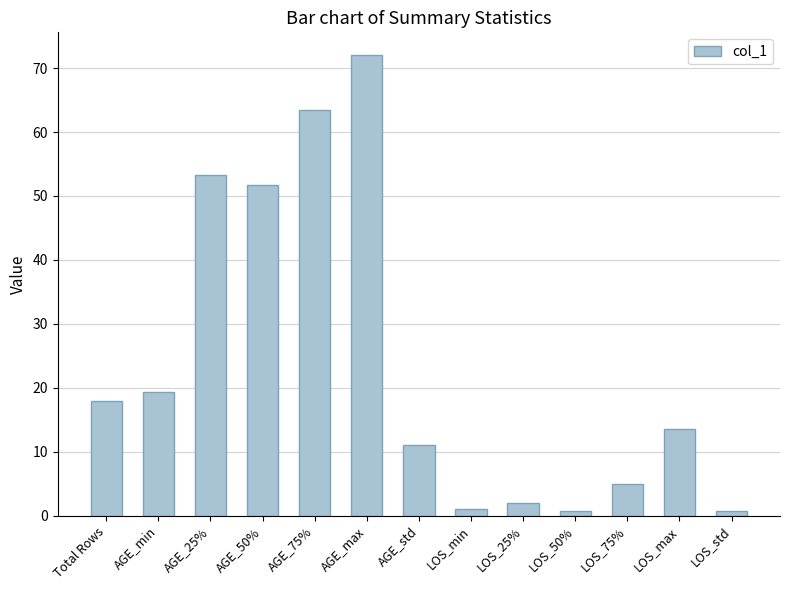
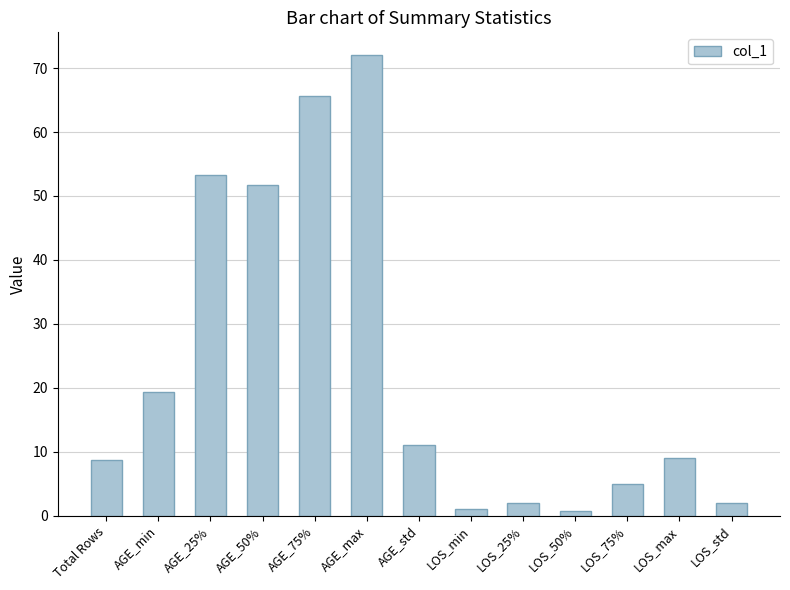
  {
-   "Total Rows": 18,
+   "Total Rows": 9,
    "AGE_min": 19,
    "AGE_25%": 53,
    "AGE_50%": 52,
-   "AGE_75%": 64,
+   "AGE_75%": 66,
    "AGE_max": 72,
    "AGE_std": 11,
    "LOS_min": 1,
    "LOS_25%": 2,
    "LOS_50%": 1,
    "LOS_75%": 5,
-   "LOS_max": 14,
-   "LOS_std": 1
+   "LOS_max": 9,
+   "LOS_std": 2
  }
